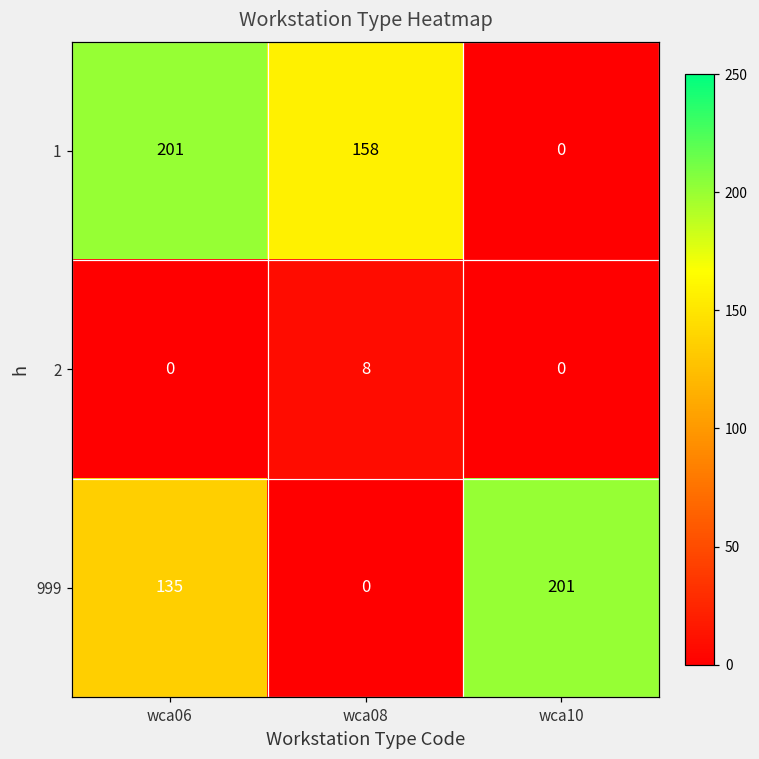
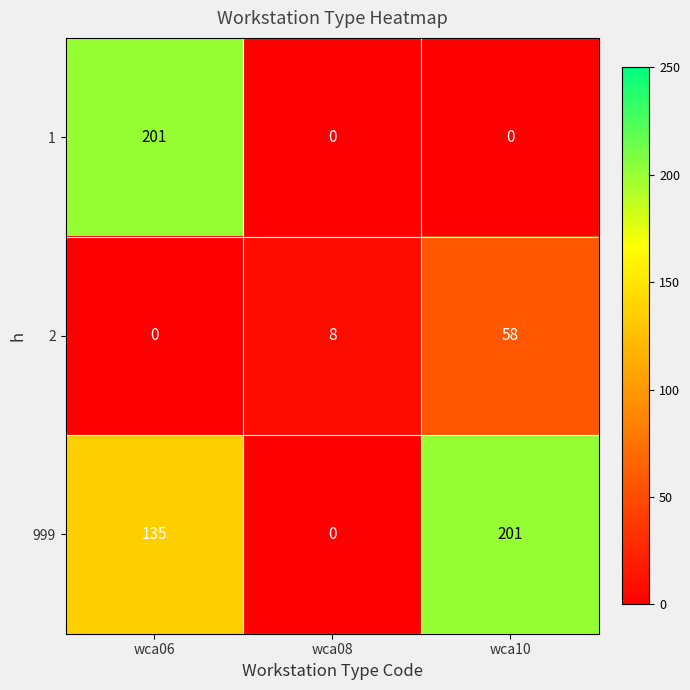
  {
    "1": {
      "wca06": 201,
-     "wca08": 158,
+     "wca08": 0,
      "wca10": 0
    },
    "2": {
      "wca06": 0,
      "wca08": 8,
-     "wca10": 0
+     "wca10": 58
    },
    "999": {
      "wca06": 135,
      "wca08": 0,
      "wca10": 201
    }
  }
